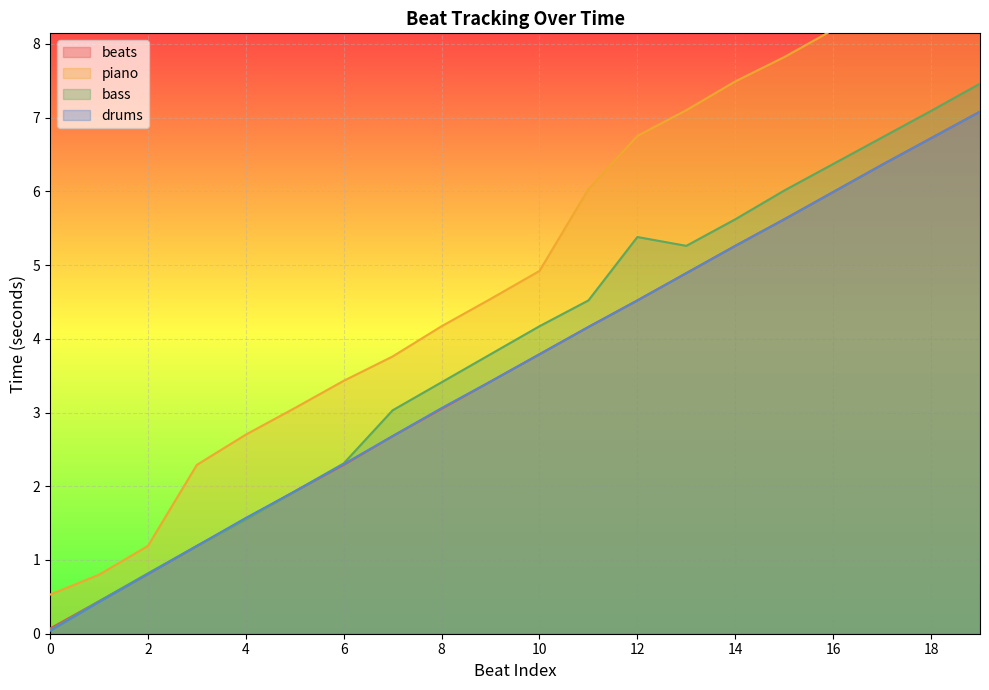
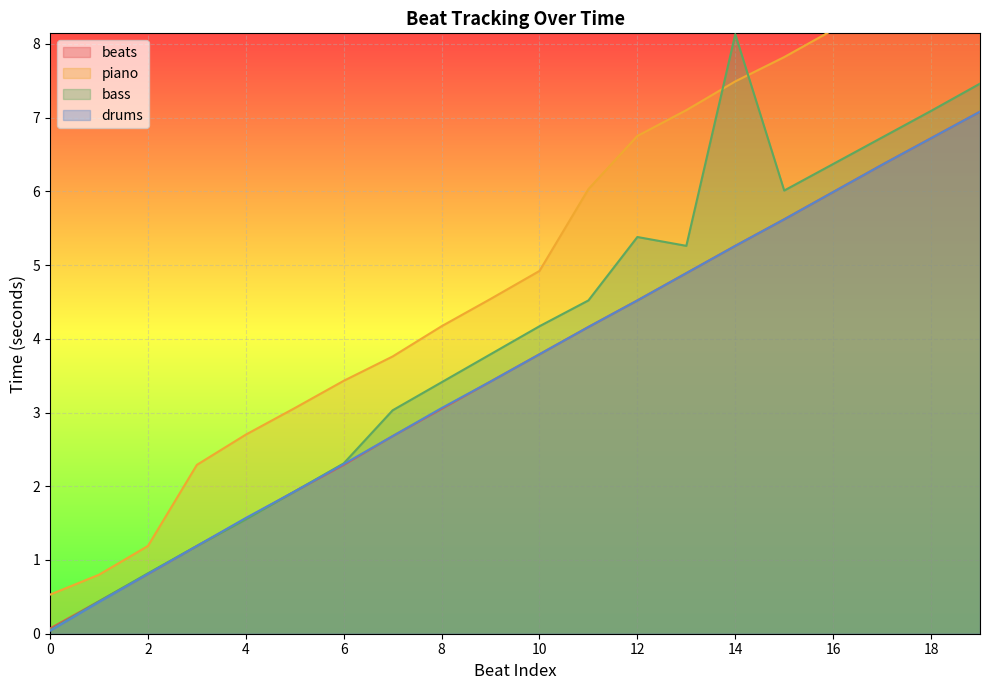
  {
    "bass": {
      "8": 3.4,
      "10": 4.2,
      "12": 5.4,
-     "14": 5.6,
+     "14": 8.1,
      "16": 6.4,
      "18": 7.1
    }
  }
